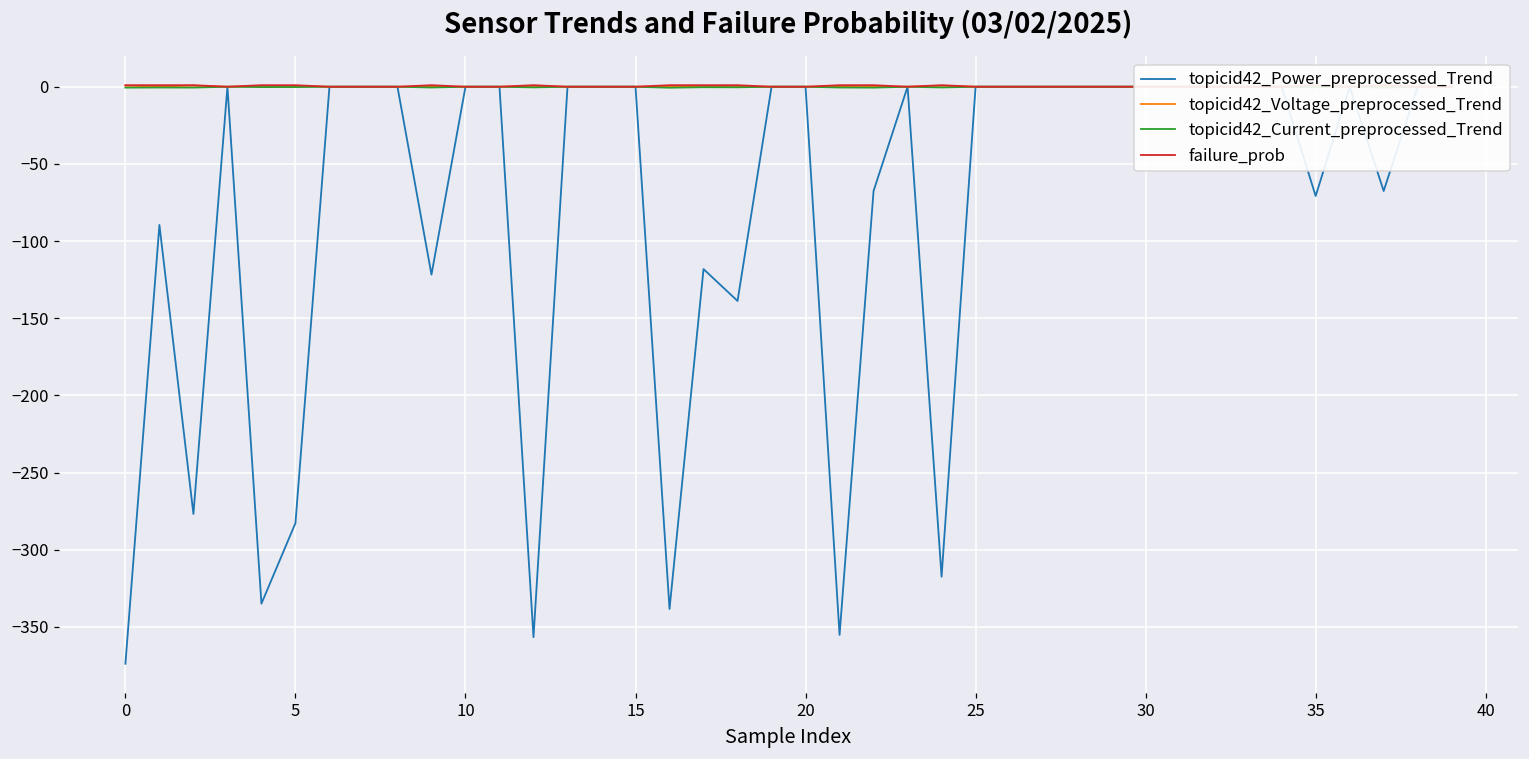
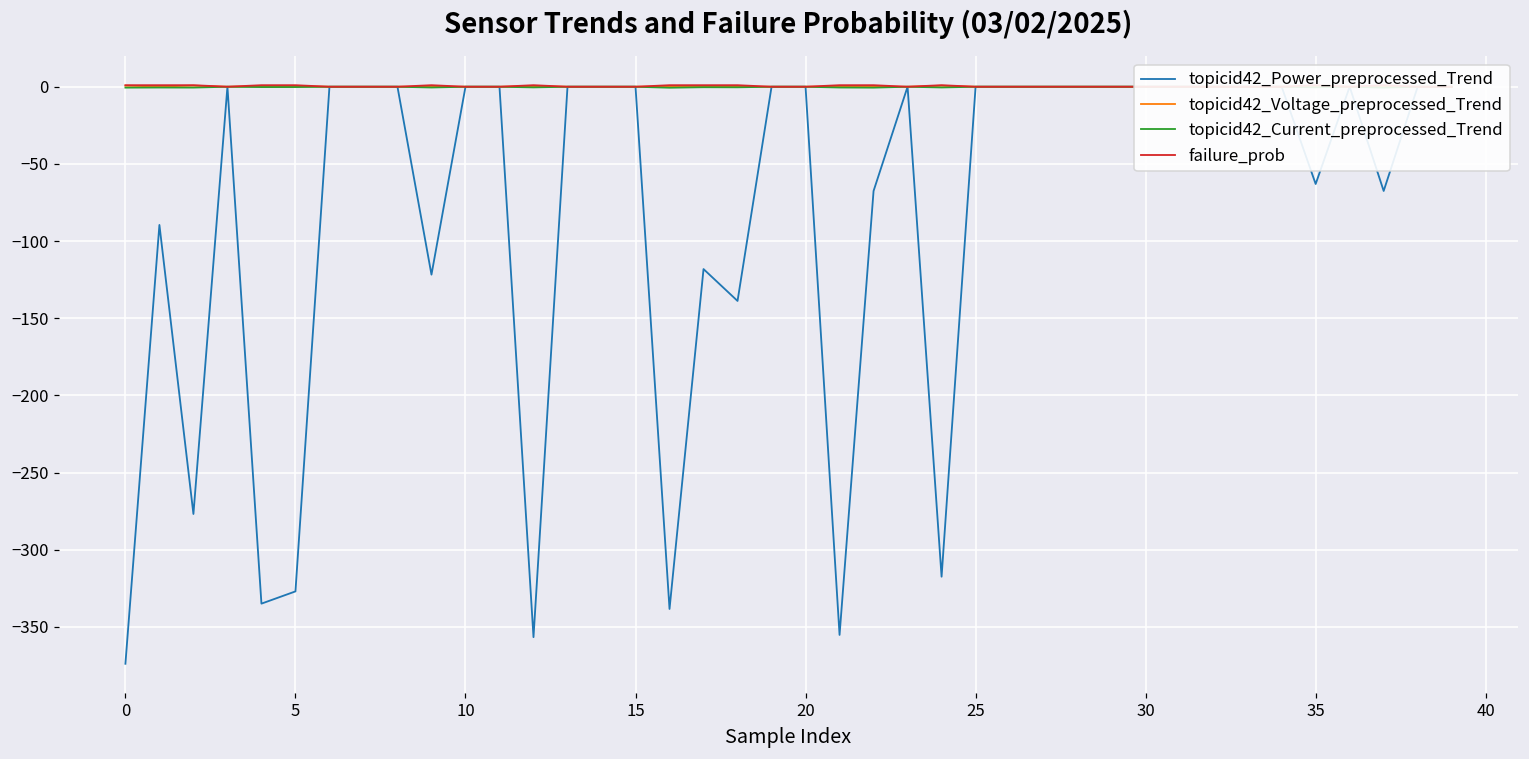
  {
    "topicid42_Power_preprocessed_Trend": {
      "0": -374,
-     "5": -283,
-     "35": -71
+     "5": -327,
+     "35": -63
    }
  }
